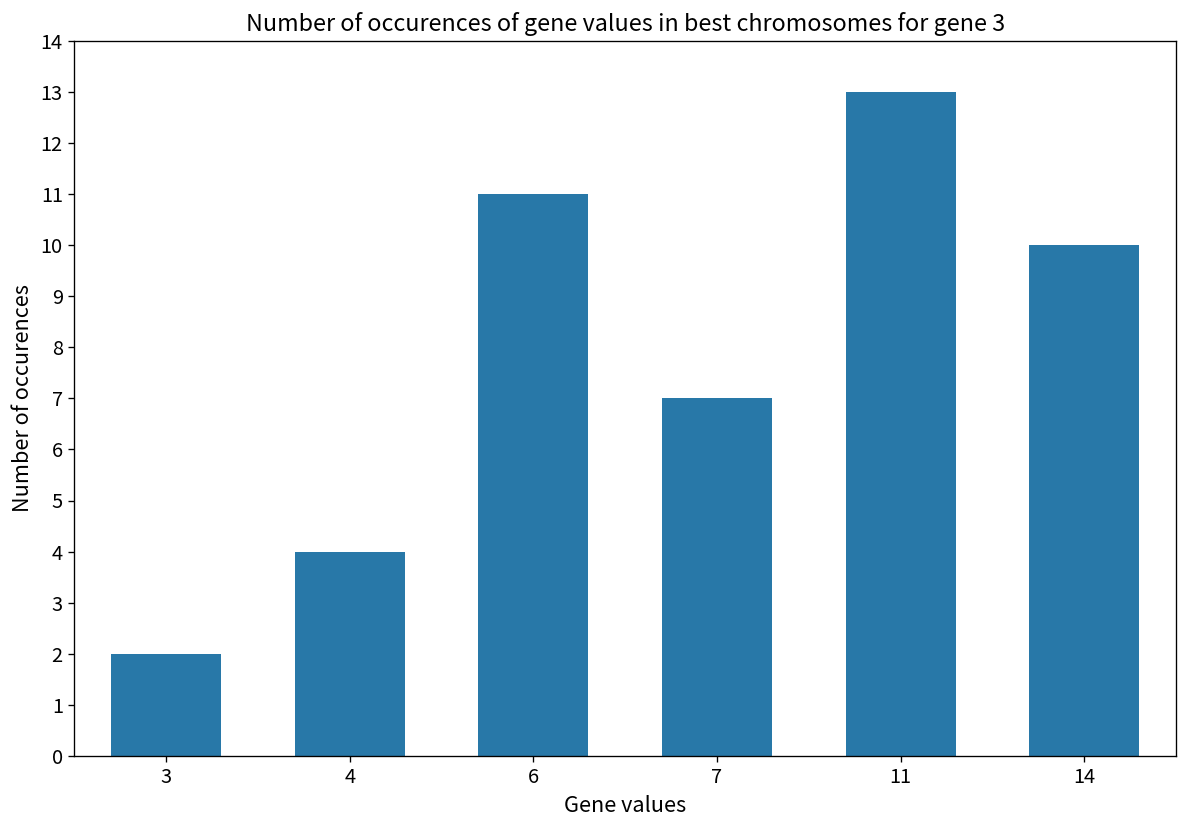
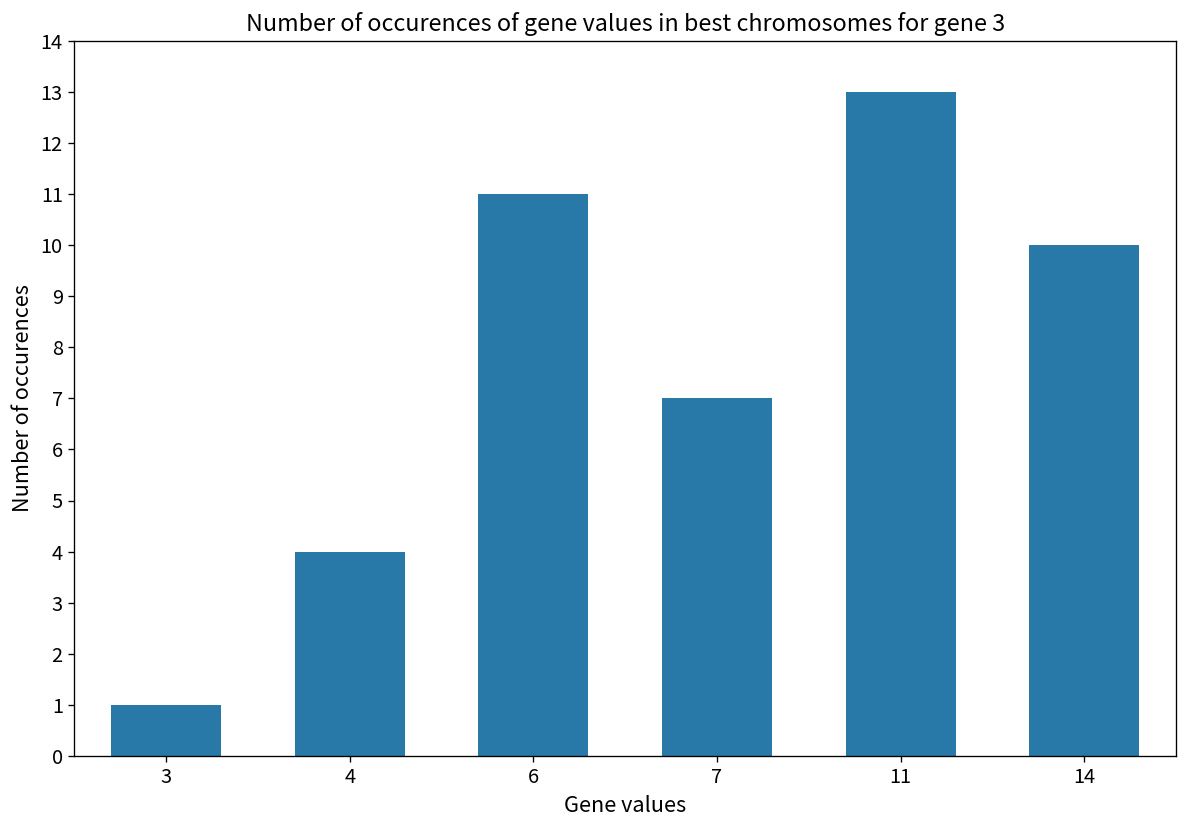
  {
-   "3": 2,
+   "3": 1,
    "4": 4,
    "6": 11,
    "7": 7,
    "11": 13,
    "14": 10
  }
